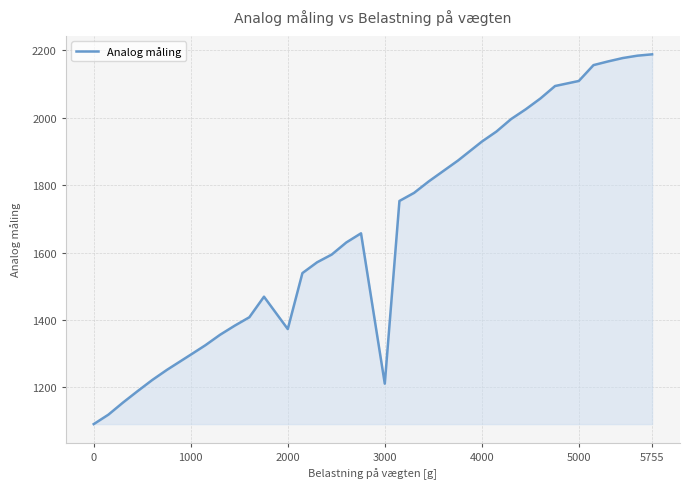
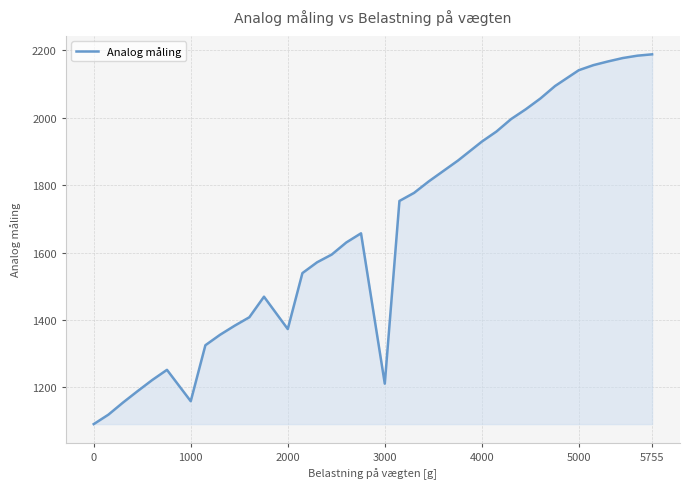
  {
    "0": 1090,
-   "1000": 1300,
+   "1000": 1160,
    "2000": 1370,
    "3000": 1210,
    "4000": 1930,
-   "5000": 2110,
+   "5000": 2140,
    "5755": 2190
  }
